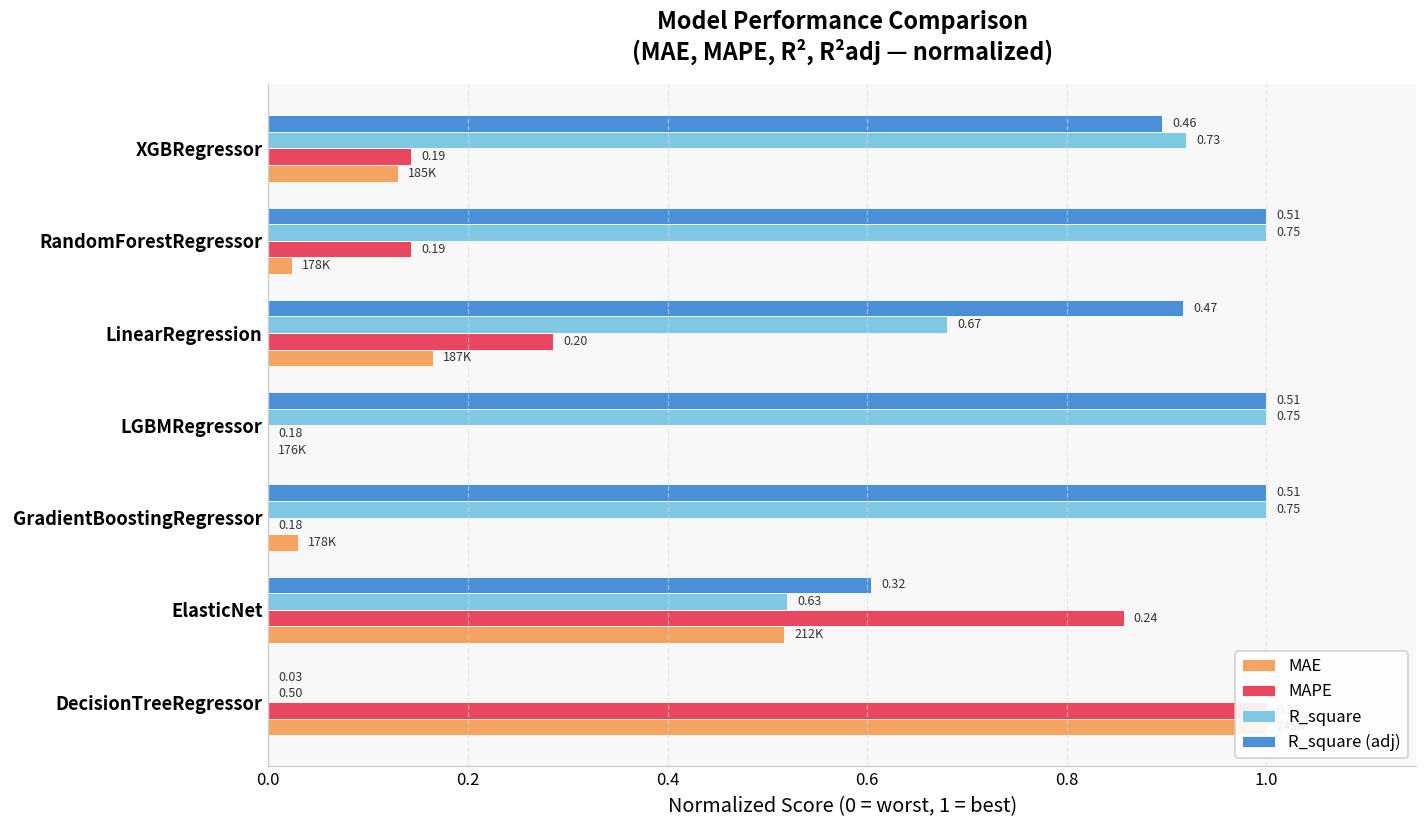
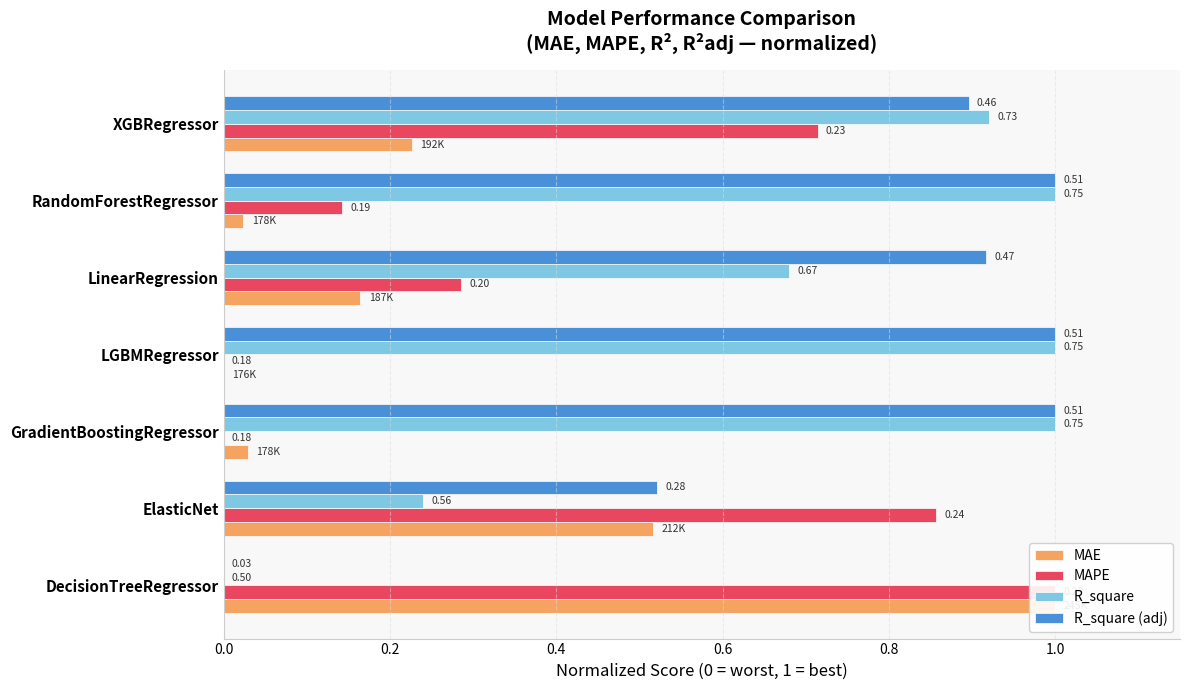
  {
    "MAE": {
-     "XGBRegressor": "185K"
+     "XGBRegressor": "192K"
    },
    "MAPE": {
-     "XGBRegressor": "0.19"
+     "XGBRegressor": "0.23"
    },
    "R_square": {
-     "ElasticNet": "0.63"
+     "ElasticNet": "0.56"
    },
    "R_square (adj)": {
-     "ElasticNet": "0.32"
+     "ElasticNet": "0.28"
    }
  }
